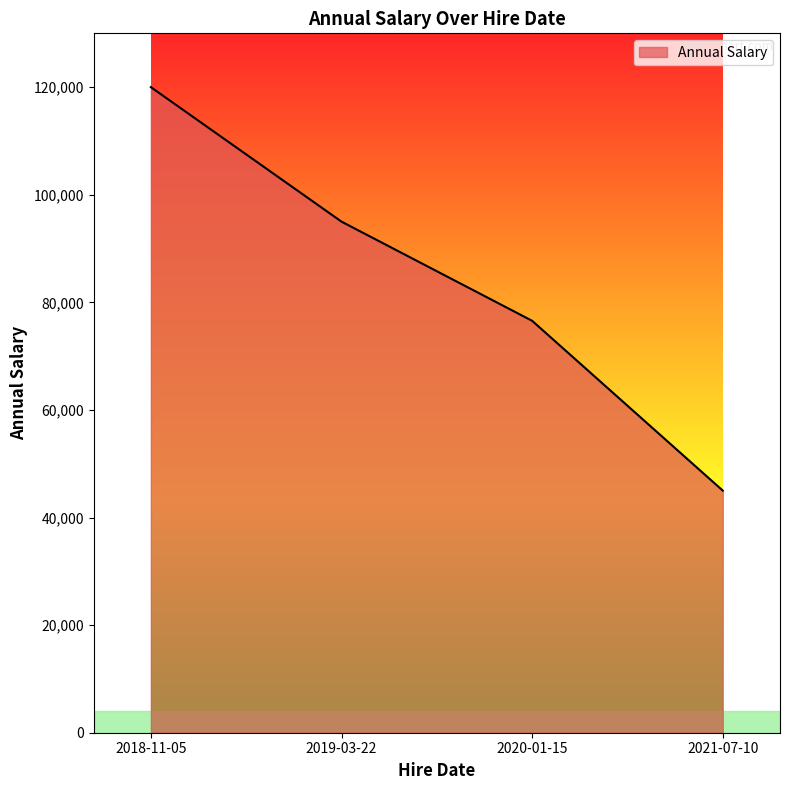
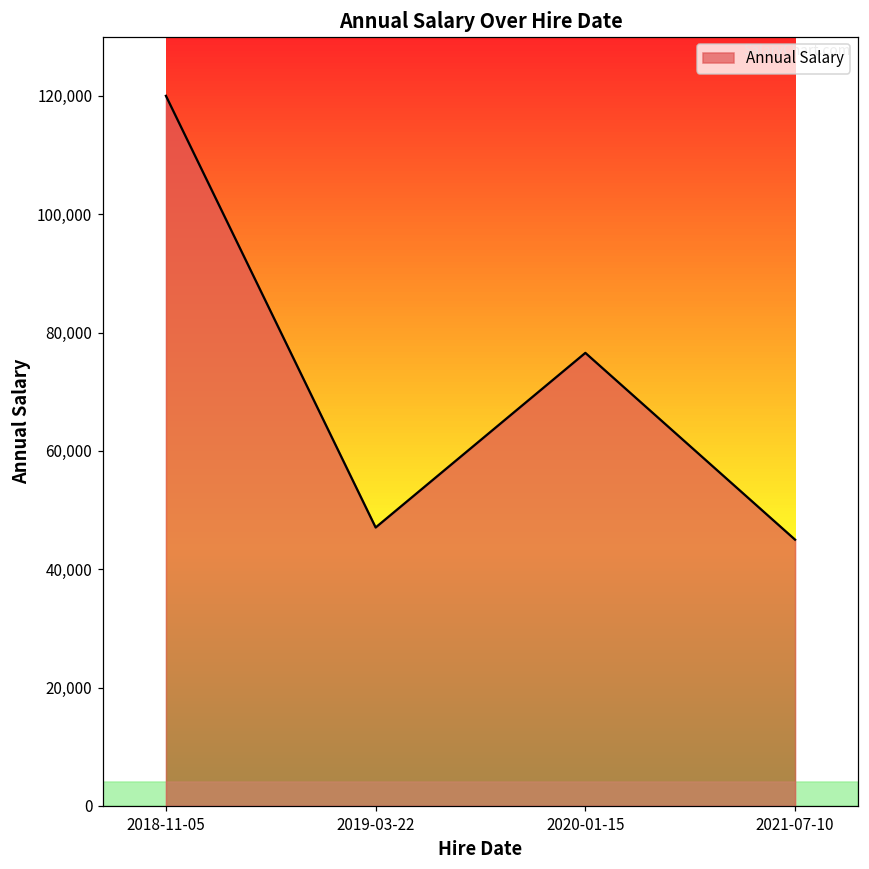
  {
    "2018-11-05": "120,000",
-   "2019-03-22": "95,000",
+   "2019-03-22": "47,000",
    "2020-01-15": "77,000",
    "2021-07-10": "45,000"
  }
